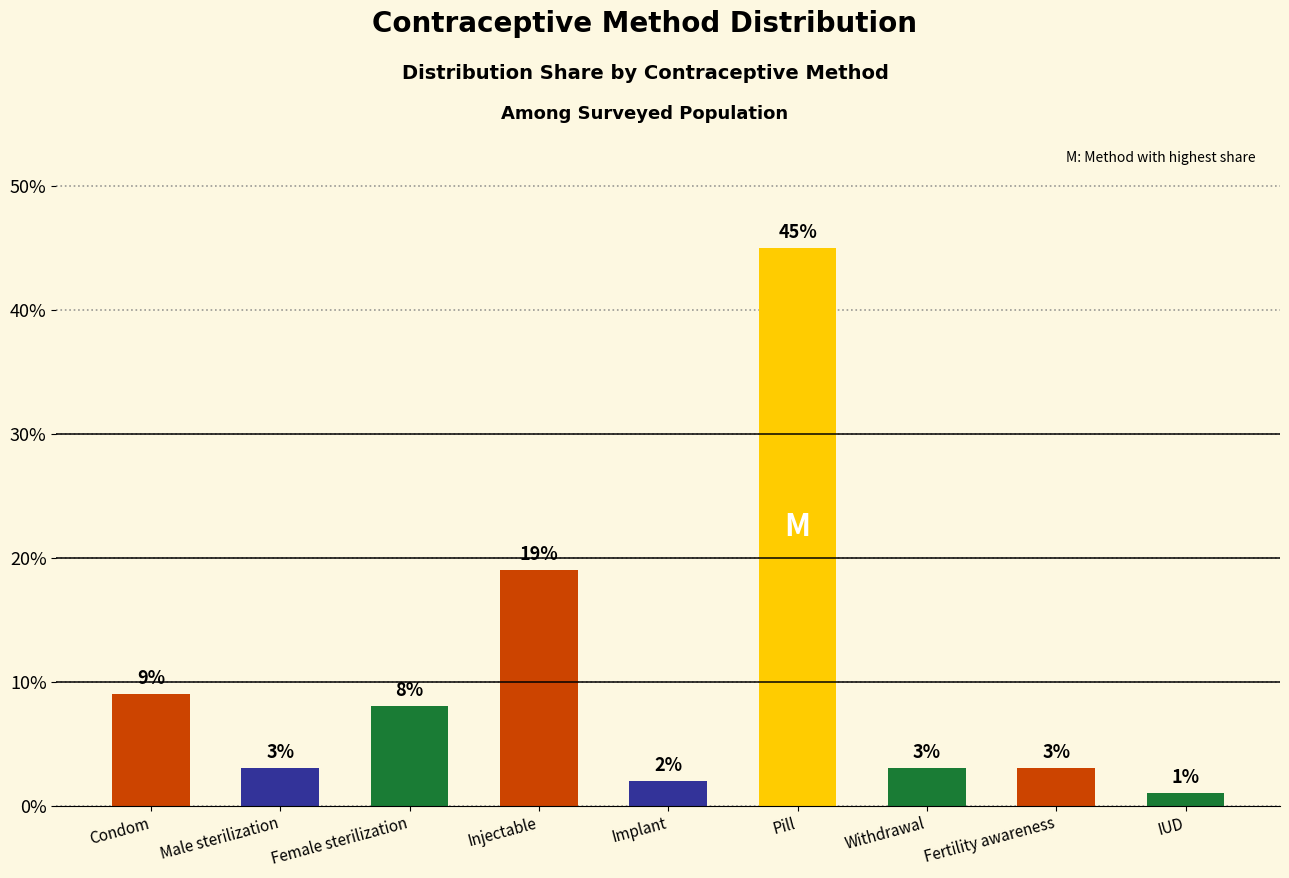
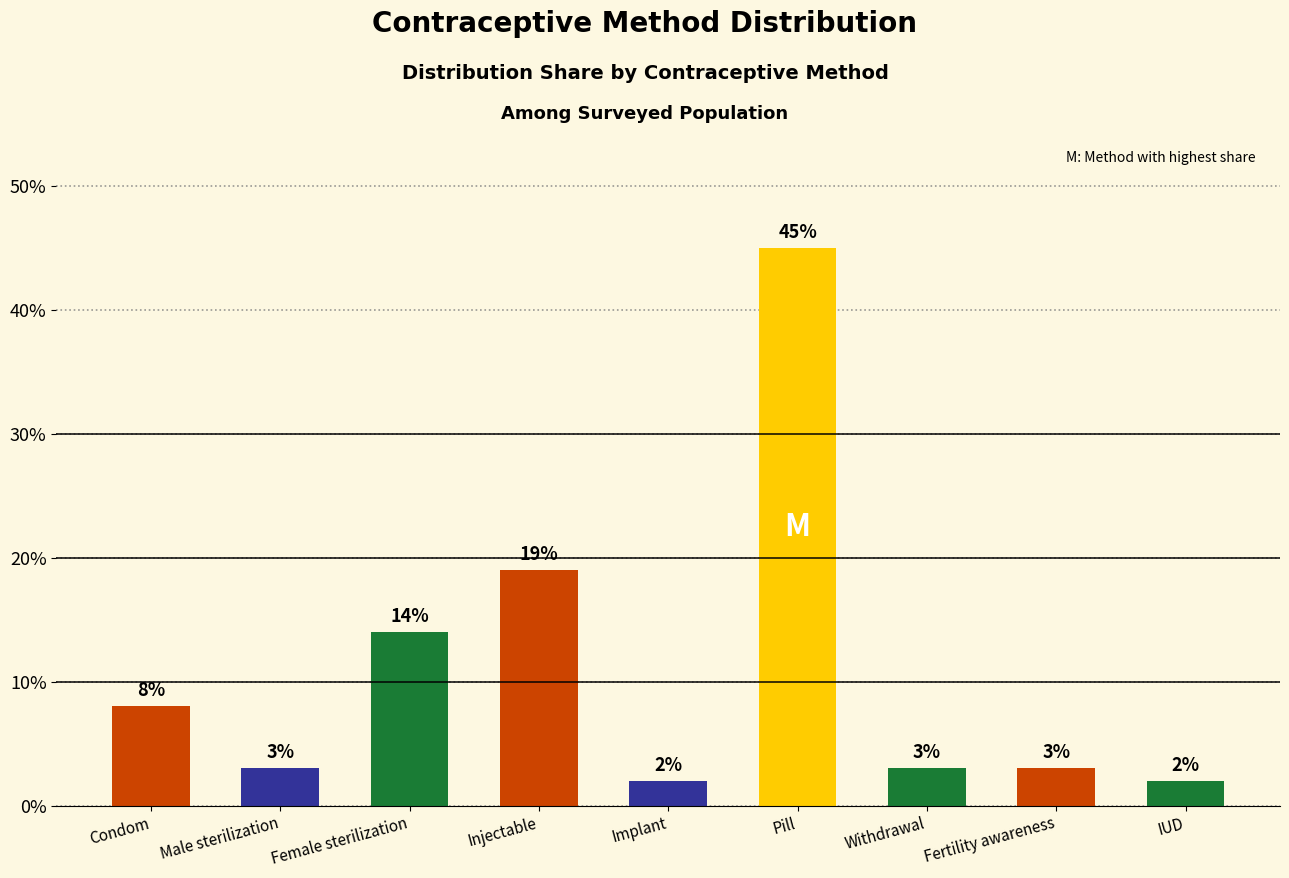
  {
-   "Condom": "9%",
+   "Condom": "8%",
    "Male sterilization": "3%",
-   "Female sterilization": "8%",
+   "Female sterilization": "14%",
    "Injectable": "19%",
    "Implant": "2%",
    "Pill": "45%",
    "Withdrawal": "3%",
    "Fertility awareness": "3%",
-   "IUD": "1%"
+   "IUD": "2%"
  }
